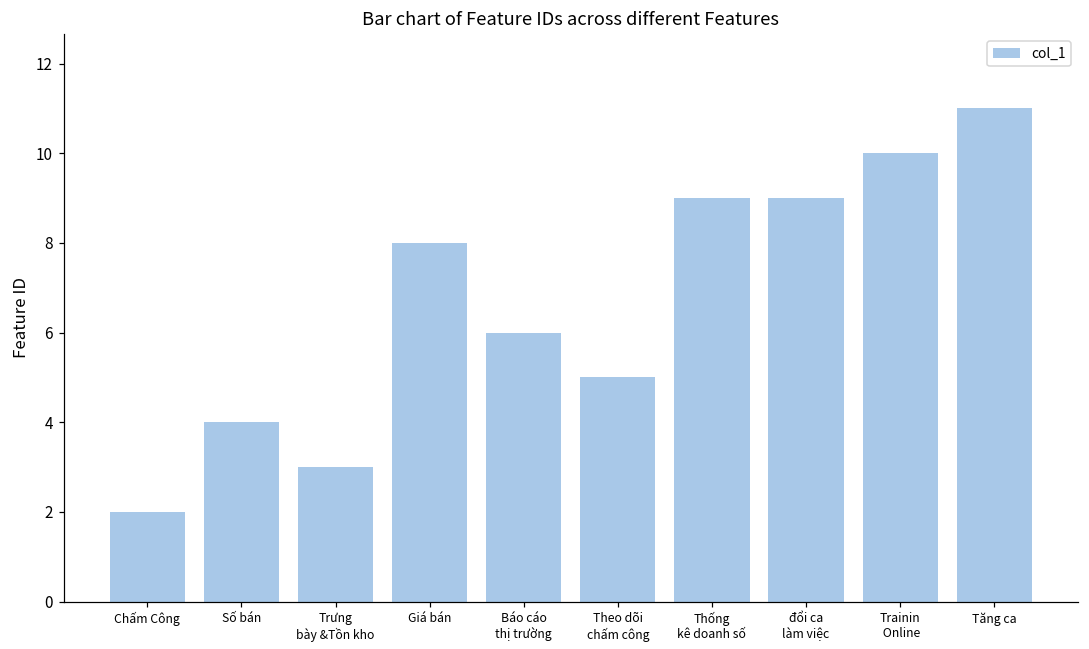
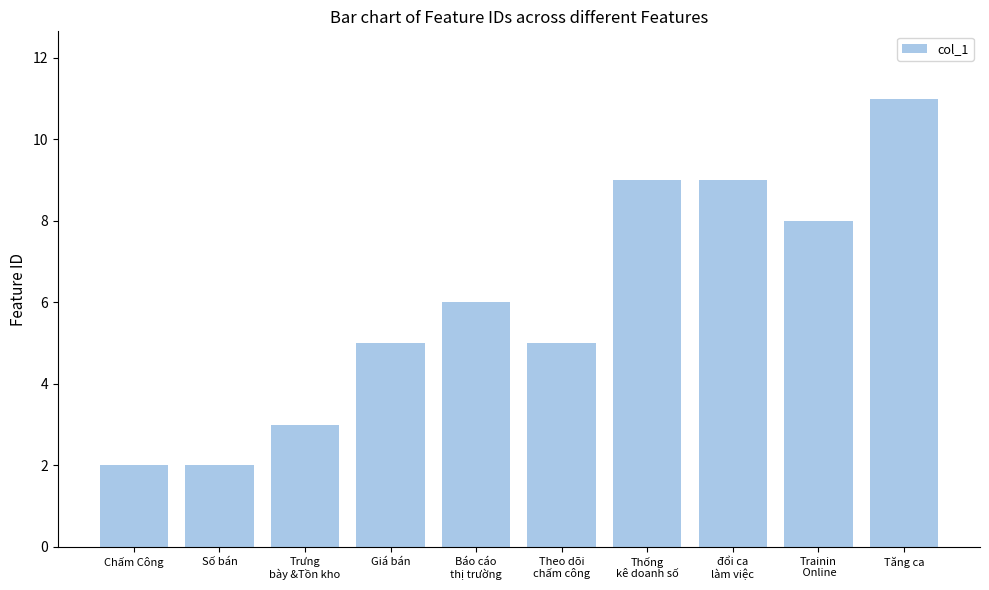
  {
    "Chấm Công": 2,
-   "Số bán": 4,
+   "Số bán": 2,
    "Trưng bày &Tồn kho": 3,
-   "Giá bán": 8,
+   "Giá bán": 5,
    "Báo cáo thị trường": 6,
    "Theo dõi chấm công": 5,
    "Thống kê doanh số": 9,
    "đổi ca làm việc": 9,
-   "Trainin Online": 10,
+   "Trainin Online": 8,
    "Tăng ca": 11
  }
